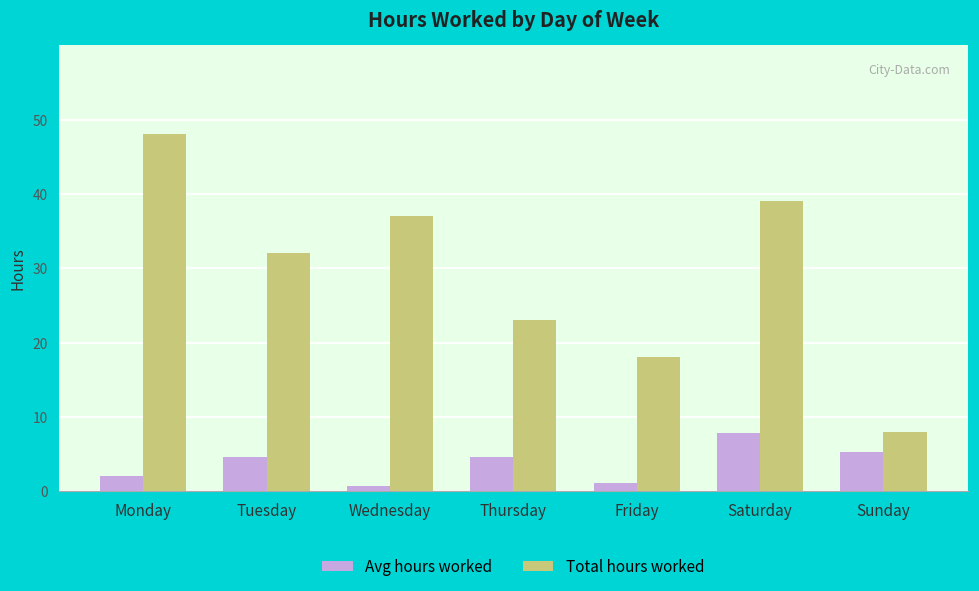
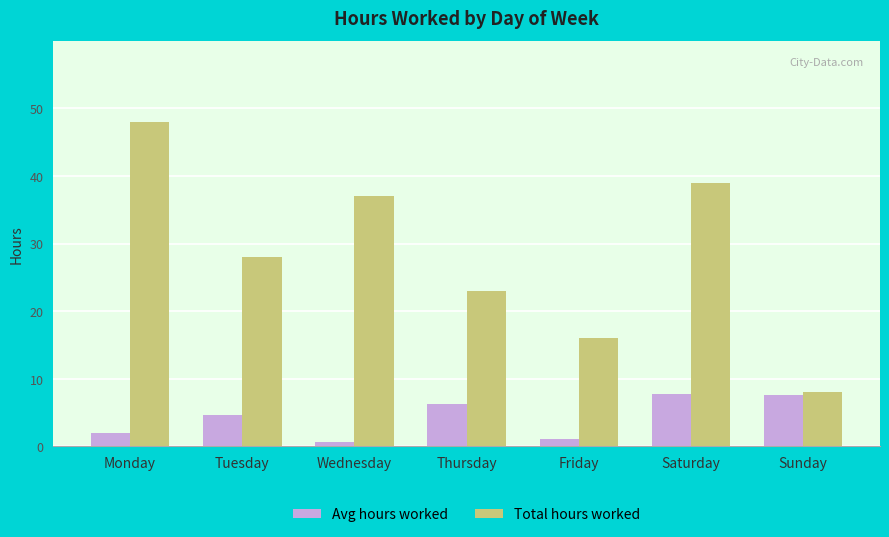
  {
    "Avg hours worked": {
      "Monday": 2,
      "Tuesday": 5,
      "Wednesday": 1,
-     "Thursday": 5,
+     "Thursday": 6,
      "Friday": 1,
      "Saturday": 8,
-     "Sunday": 5
+     "Sunday": 8
    },
    "Total hours worked": {
      "Monday": 48,
-     "Tuesday": 32,
+     "Tuesday": 28,
      "Wednesday": 37,
      "Thursday": 23,
-     "Friday": 18,
+     "Friday": 16,
      "Saturday": 39,
      "Sunday": 8
    }
  }
